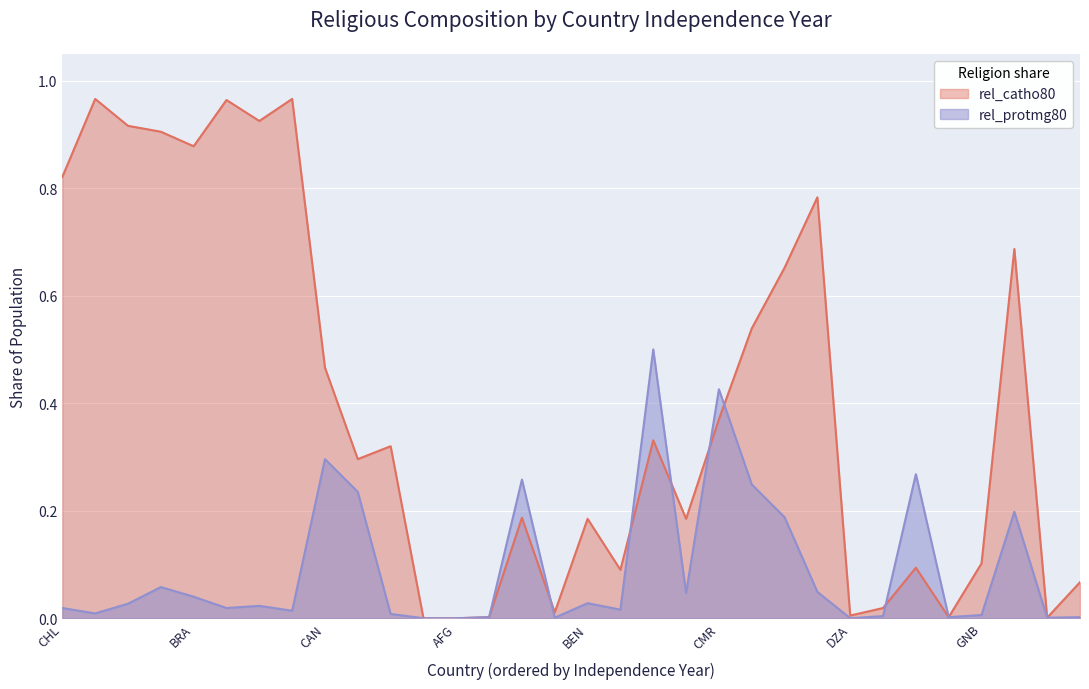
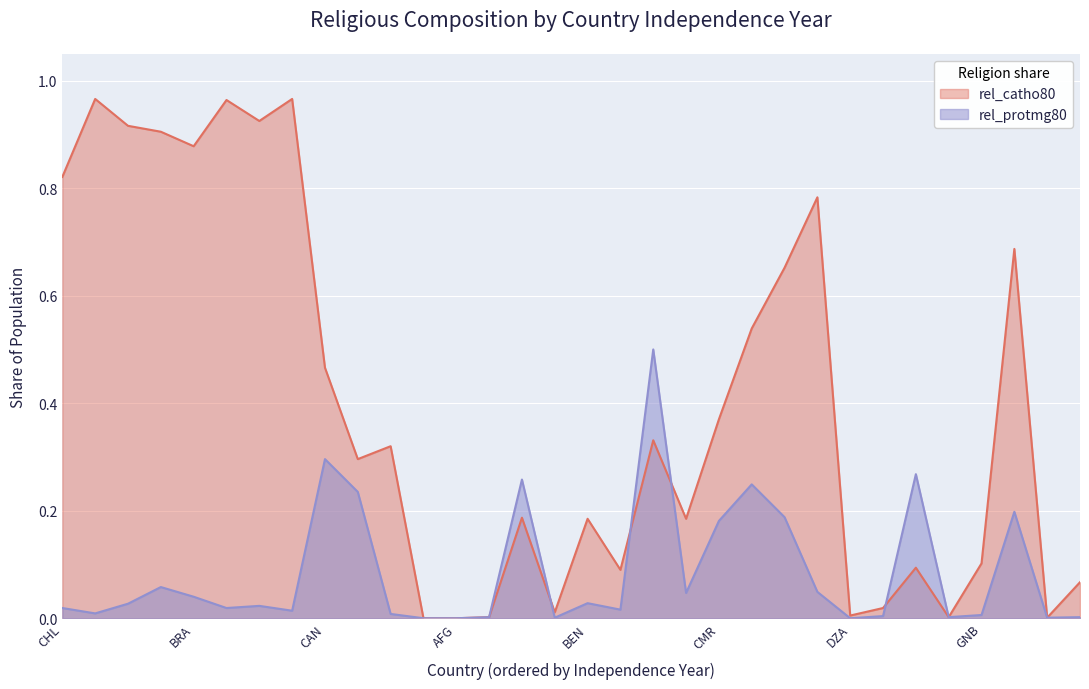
  {
    "rel_catho80": {
      "CMR": 0.37,
      "DZA": 0.01
    },
    "rel_protmg80": {
-     "CMR": 0.43,
+     "CMR": 0.18,
      "DZA": 0.00
    }
  }
